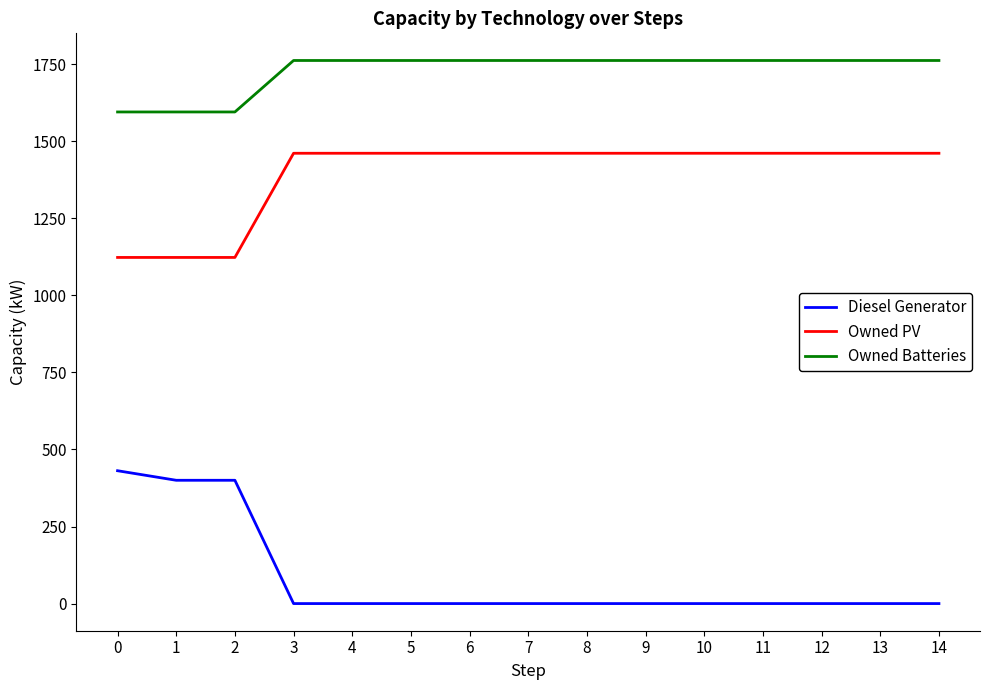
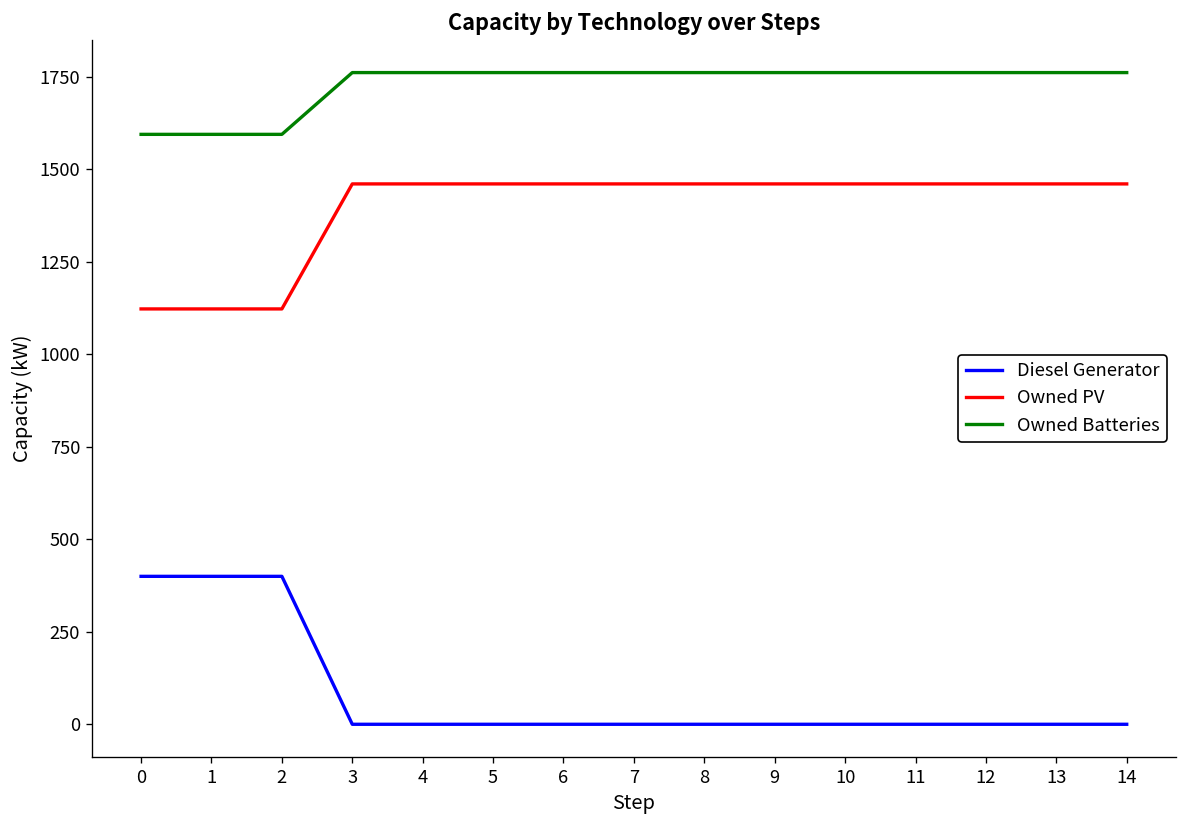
  {
    "Diesel Generator": {
-     "0": 430,
+     "0": 400,
      "1": 400,
      "2": 400,
      "3": 0,
      "4": 0,
      "5": 0,
      "6": 0,
      "7": 0,
      "8": 0,
      "9": 0,
      "10": 0,
      "11": 0,
      "12": 0,
      "13": 0,
      "14": 0
    },
    "Owned PV": {
      "0": 1120,
      "1": 1120,
      "2": 1120,
      "3": 1460,
      "4": 1460,
      "5": 1460,
      "6": 1460,
      "7": 1460,
      "8": 1460,
      "9": 1460,
      "10": 1460,
      "11": 1460,
      "12": 1460,
      "13": 1460,
      "14": 1460
    },
    "Owned Batteries": {
      "0": 1600,
      "1": 1600,
      "2": 1600,
      "3": 1760,
      "4": 1760,
      "5": 1760,
      "6": 1760,
      "7": 1760,
      "8": 1760,
      "9": 1760,
      "10": 1760,
      "11": 1760,
      "12": 1760,
      "13": 1760,
      "14": 1760
    }
  }
